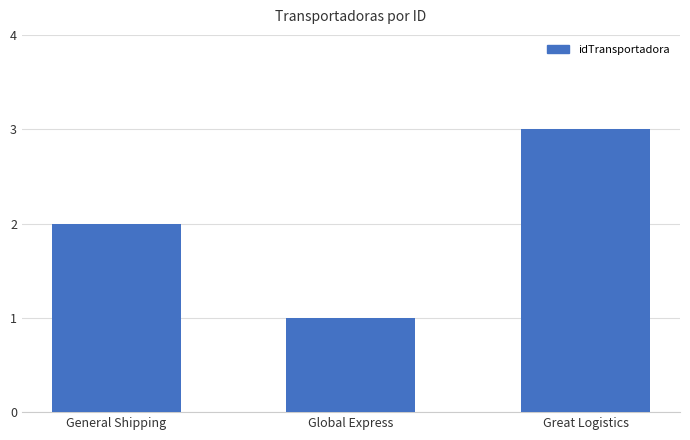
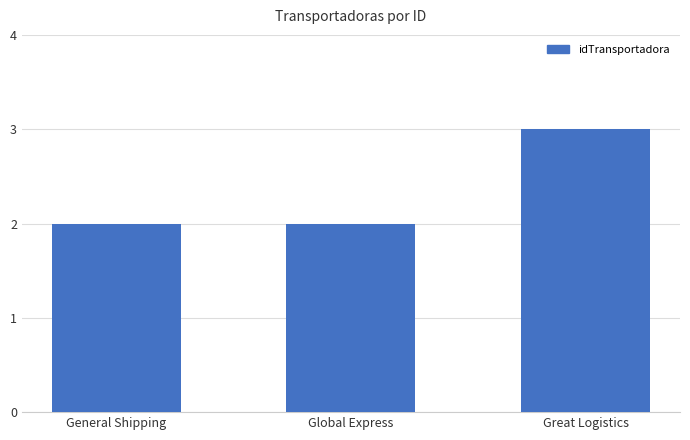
  {
    "General Shipping": 2,
-   "Global Express": 1,
+   "Global Express": 2,
    "Great Logistics": 3
  }
